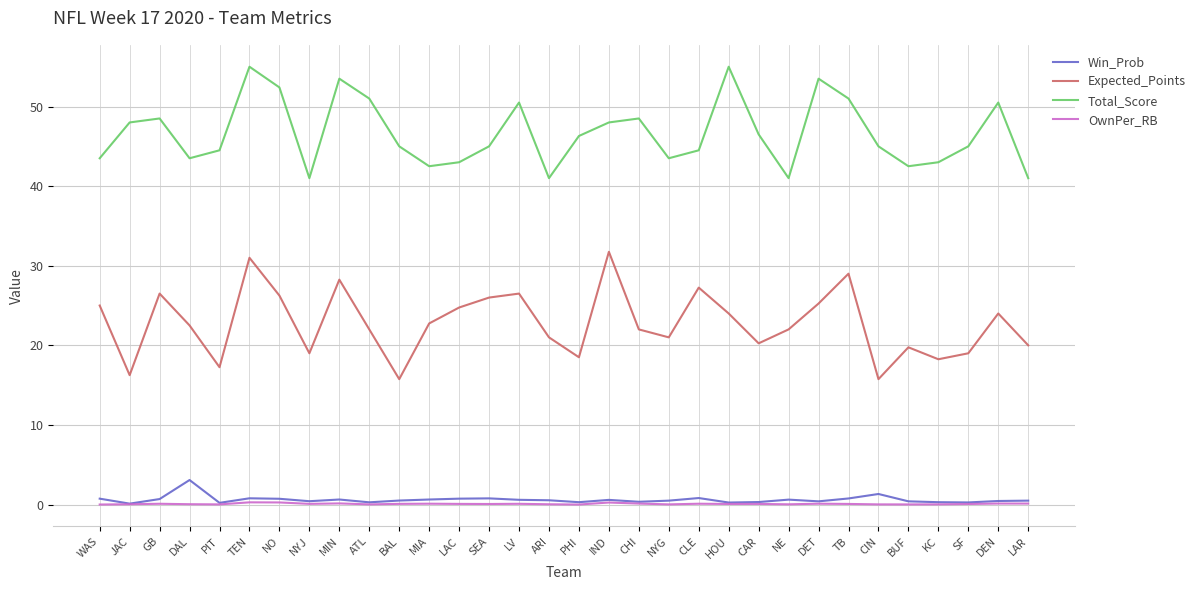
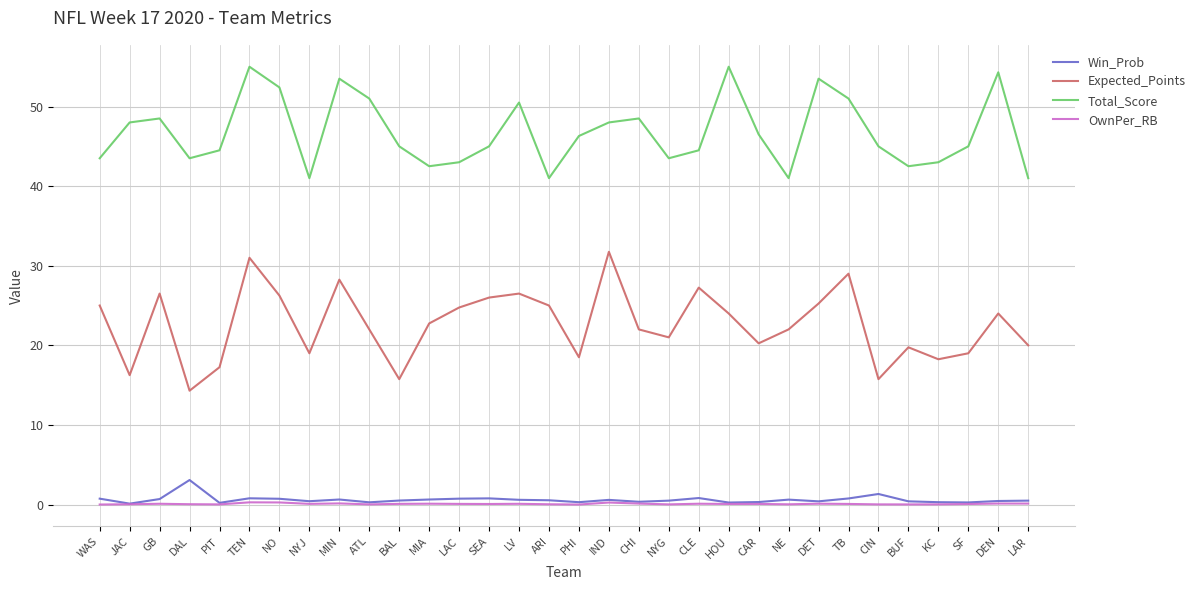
  {
    "Win_Prob": {
      "WAS": 1,
      "GB": 1,
      "DAL": 3,
      "TEN": 1,
      "NO": 1,
      "NYJ": 0,
      "MIN": 1,
      "BAL": 1,
      "MIA": 1,
      "LAC": 1,
      "SEA": 1,
      "LV": 1,
      "ARI": 1,
      "IND": 1,
      "NYG": 0,
      "CLE": 1,
      "NE": 1,
      "TB": 1,
      "CIN": 1,
      "BUF": 0,
      "LAR": 0
    },
    "Expected_Points": {
      "WAS": 25,
      "JAC": 16,
      "GB": 27,
-     "DAL": 23,
+     "DAL": 14,
      "PIT": 17,
      "TEN": 31,
      "NO": 26,
      "NYJ": 19,
      "MIN": 28,
      "ATL": 22,
      "BAL": 16,
      "MIA": 23,
      "LAC": 25,
      "SEA": 26,
      "LV": 27,
-     "ARI": 21,
+     "ARI": 25,
      "PHI": 19,
      "IND": 32,
      "CHI": 22,
      "NYG": 21,
      "CLE": 27,
      "HOU": 24,
      "CAR": 20,
      "NE": 22,
      "DET": 25,
      "TB": 29,
      "CIN": 16,
      "BUF": 20,
      "KC": 18,
      "SF": 19,
      "DEN": 24,
      "LAR": 20
    },
    "Total_Score": {
      "WAS": 44,
      "JAC": 48,
      "GB": 49,
      "DAL": 44,
      "PIT": 45,
      "TEN": 55,
      "NO": 52,
      "NYJ": 41,
      "MIN": 54,
      "ATL": 51,
      "BAL": 45,
      "MIA": 43,
      "LAC": 43,
      "SEA": 45,
      "LV": 51,
      "ARI": 41,
      "PHI": 46,
      "IND": 48,
      "CHI": 49,
      "NYG": 44,
      "CLE": 45,
      "HOU": 55,
      "CAR": 47,
      "NE": 41,
      "DET": 54,
      "TB": 51,
      "CIN": 45,
      "BUF": 43,
      "KC": 43,
      "SF": 45,
-     "DEN": 51,
+     "DEN": 54,
      "LAR": 41
    },
    "OwnPer_RB": {
      "WAS": 0,
      "GB": 0,
      "DAL": 0,
      "TEN": 0,
      "NO": 0,
      "NYJ": 0,
      "MIN": 0,
      "BAL": 0,
      "MIA": 0,
      "LAC": 0,
      "SEA": 0,
      "LV": 0,
      "ARI": 0,
      "IND": 0,
      "NYG": 0,
      "CLE": 0,
      "NE": 0,
      "TB": 0,
      "CIN": 0,
      "BUF": 0,
      "LAR": 0
    }
  }
